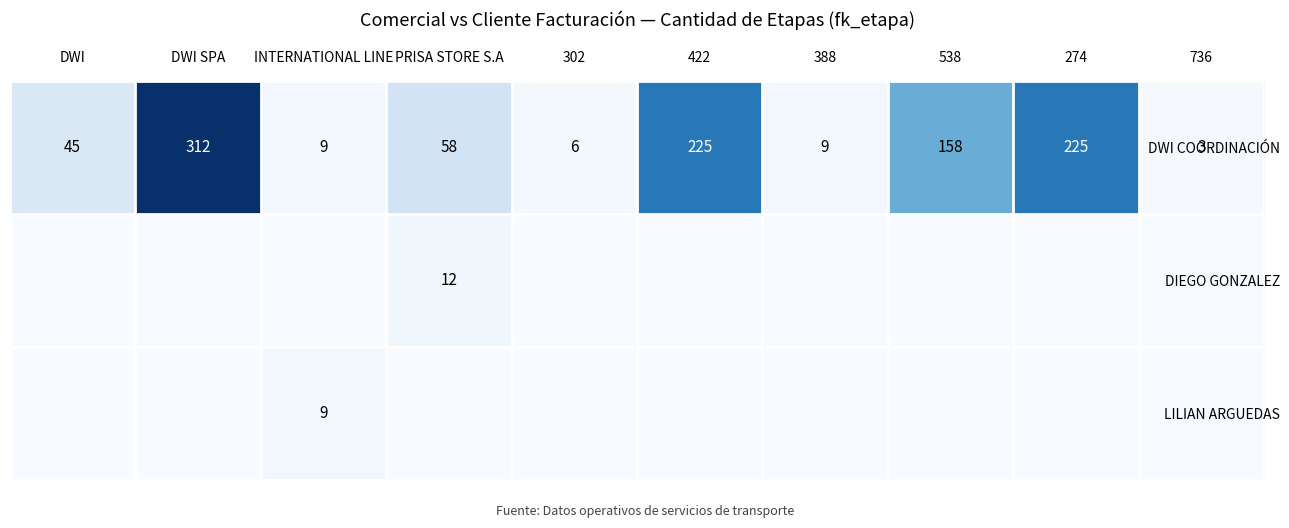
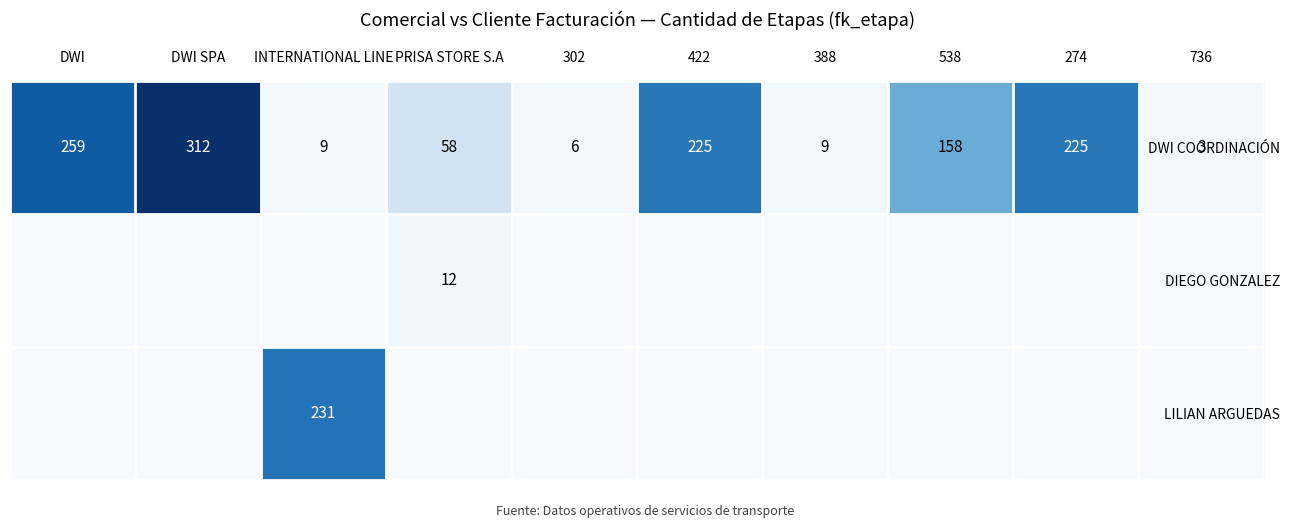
  {
    "DWI COORDINACIÓN": {
-     "DWI": 45,
+     "DWI": 259,
      "DWI SPA": 312,
      "INTERNATIONAL LINE": 9,
      "PRISA STORE S.A": 58,
      "302": 6,
      "422": 225,
      "388": 9,
      "538": 158,
      "274": 225,
      "736": 3
    },
    "DIEGO GONZALEZ": {
      "PRISA STORE S.A": 12
    },
    "LILIAN ARGUEDAS": {
-     "INTERNATIONAL LINE": 9
+     "INTERNATIONAL LINE": 231
    }
  }
